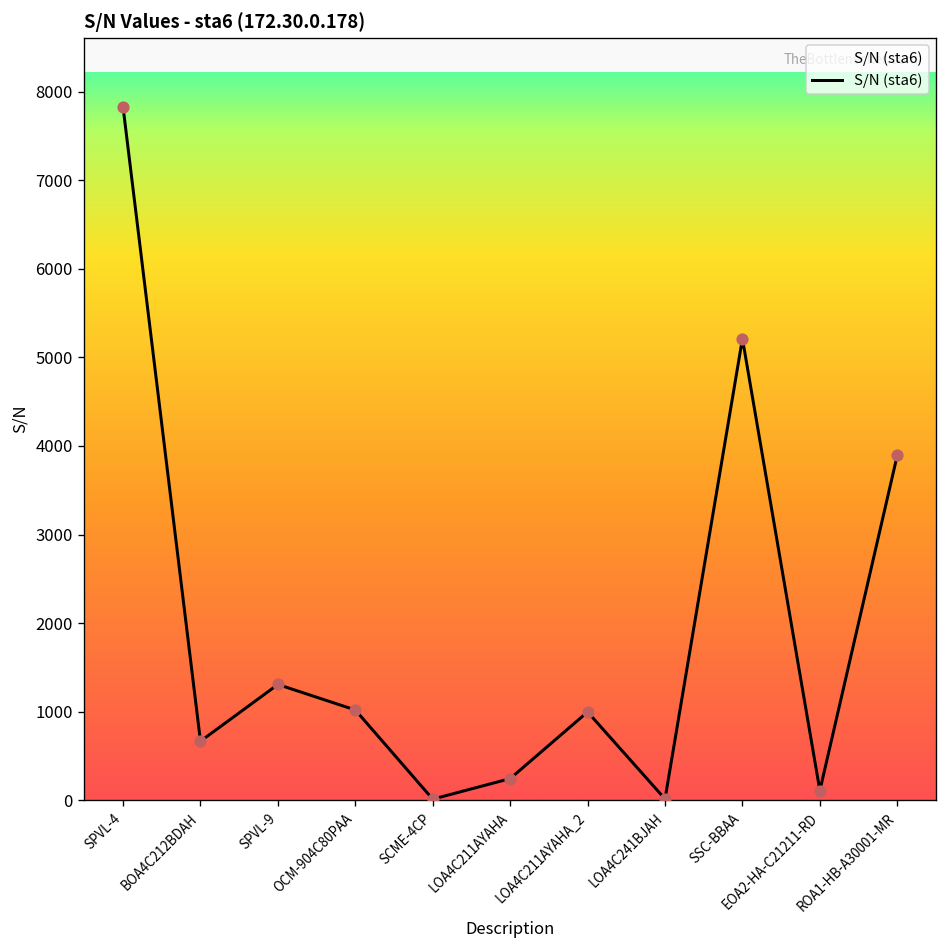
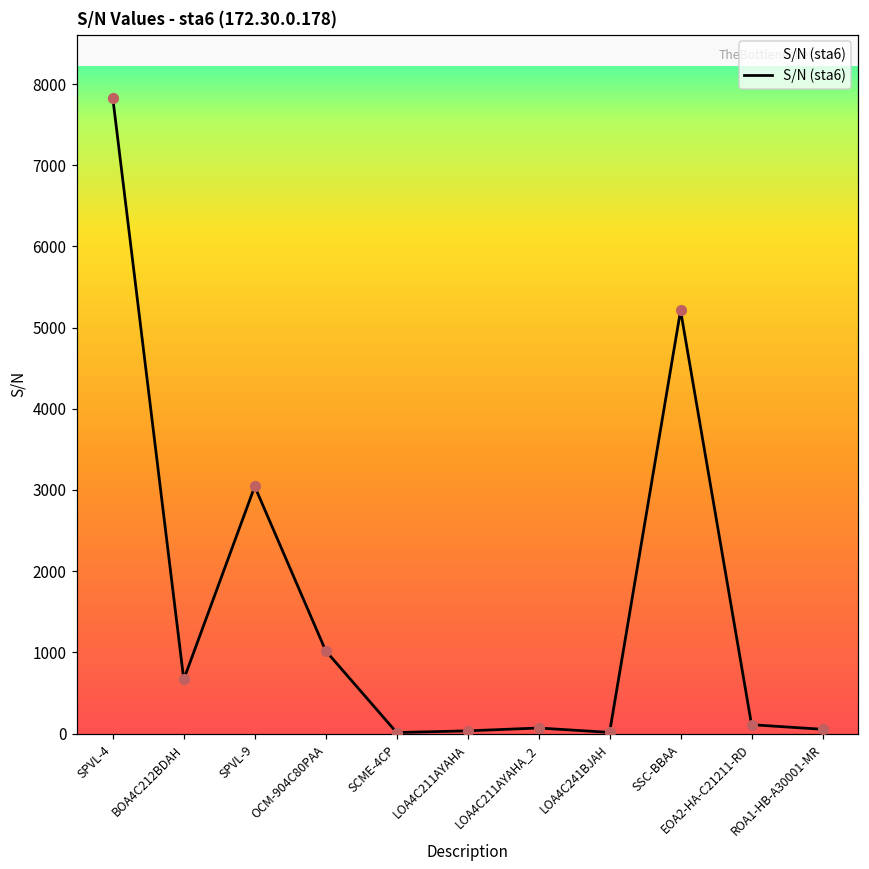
  {
    "SPVL-4": 7800,
    "BOA4C212BDAH": 700,
-   "SPVL-9": 1300,
+   "SPVL-9": 3000,
    "OCM-904C80PAA": 1000,
    "SCME-4CP": 0,
-   "LOA4C211AYAHA": 200,
-   "LOA4C211AYAHA_2": 1000,
+   "LOA4C211AYAHA": 0,
+   "LOA4C211AYAHA_2": 100,
    "LOA4C241BJAH": 0,
    "SSC-BBAA": 5200,
    "EOA2-HA-C21211-RD": 100,
-   "ROA1-HB-A30001-MR": 3900
+   "ROA1-HB-A30001-MR": 100
  }
